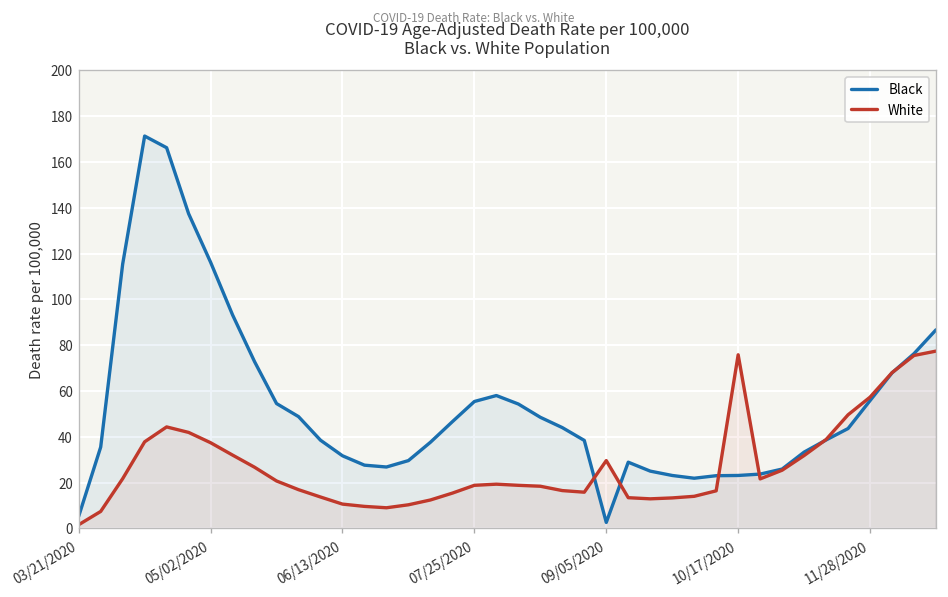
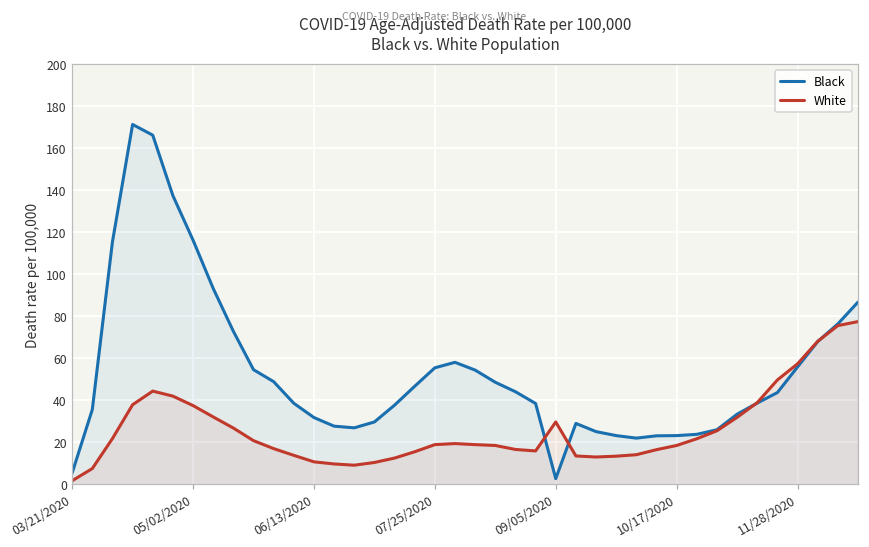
  {
    "Black": {
      "03/21/2020": 5,
      "05/02/2020": 116,
      "06/13/2020": 32,
      "07/25/2020": 55,
      "09/05/2020": 3,
      "10/17/2020": 23,
      "11/28/2020": 56
    },
    "White": {
      "03/21/2020": 2,
      "05/02/2020": 37,
      "06/13/2020": 11,
      "07/25/2020": 19,
      "09/05/2020": 30,
-     "10/17/2020": 76,
+     "10/17/2020": 18,
      "11/28/2020": 57
    }
  }
